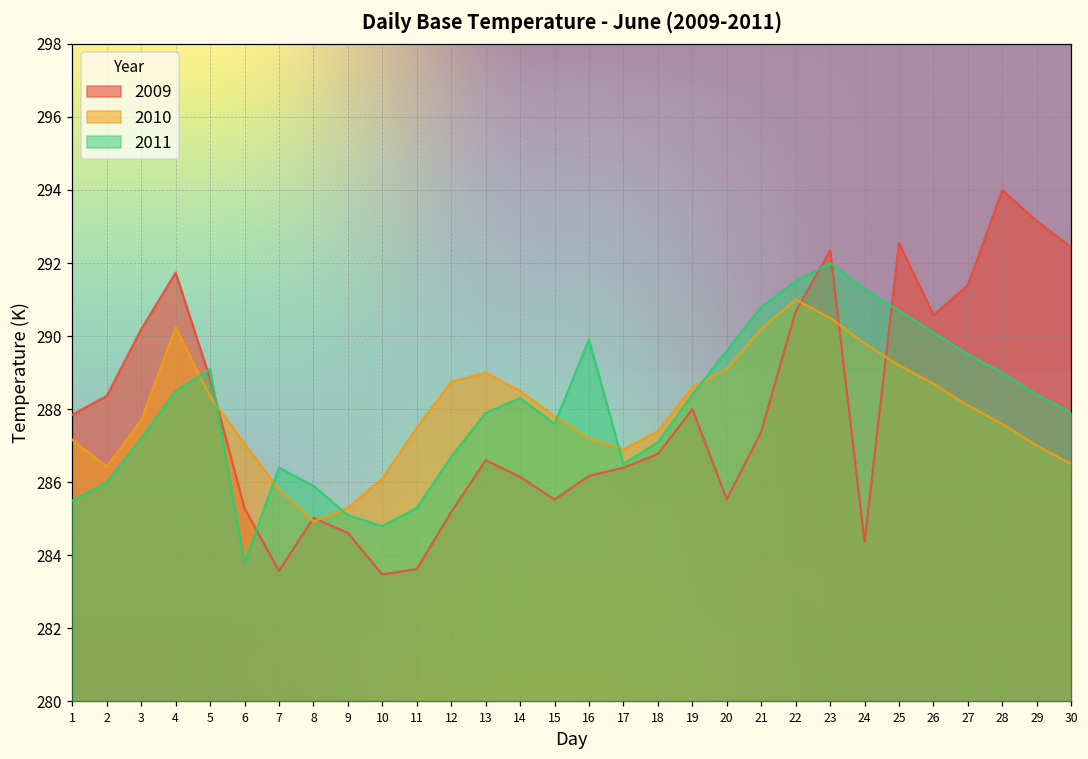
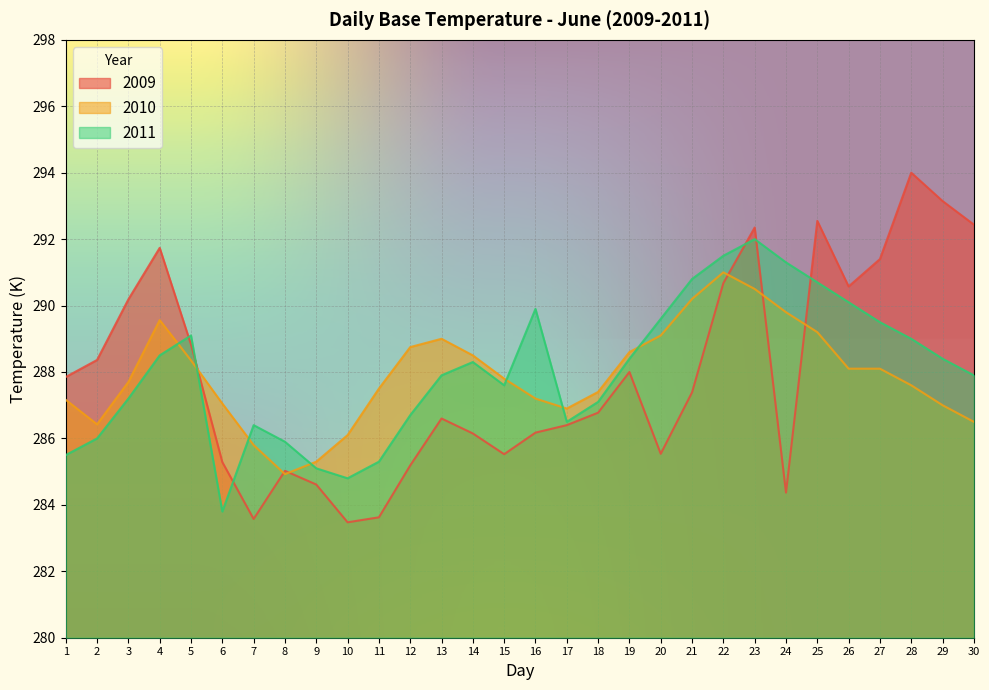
  {
    "2009": {
      "1": 287.9,
      "2": 288.4,
      "3": 290.2,
      "4": 291.7,
      "5": 288.8,
      "6": 285.3,
      "7": 283.6,
      "8": 285.0,
      "9": 284.6,
      "10": 283.5,
      "11": 283.6,
      "12": 285.2,
      "13": 286.6,
      "14": 286.2,
      "15": 285.5,
      "16": 286.2,
      "17": 286.4,
      "18": 286.8,
      "19": 288.0,
      "20": 285.5,
      "21": 287.4,
      "22": 290.7,
      "23": 292.4,
      "24": 284.4,
      "25": 292.6,
      "26": 290.6,
      "27": 291.4,
      "28": 294.0,
      "29": 293.1,
      "30": 292.4
    },
    "2010": {
      "1": 287.2,
      "2": 286.4,
      "3": 287.7,
-     "4": 290.2,
+     "4": 289.6,
      "5": 288.4,
      "6": 287.1,
      "7": 285.8,
      "8": 284.9,
      "9": 285.3,
      "10": 286.1,
      "11": 287.5,
      "12": 288.8,
      "13": 289.0,
      "14": 288.5,
      "15": 287.8,
      "16": 287.2,
      "17": 286.9,
      "18": 287.4,
      "19": 288.6,
      "20": 289.1,
      "21": 290.2,
      "22": 291.0,
      "23": 290.5,
      "24": 289.8,
      "25": 289.2,
-     "26": 288.7,
+     "26": 288.1,
      "27": 288.1,
      "28": 287.6,
      "29": 287.0,
      "30": 286.5
    },
    "2011": {
      "1": 285.5,
      "2": 286.0,
      "3": 287.2,
      "4": 288.5,
      "5": 289.1,
      "6": 283.8,
      "7": 286.4,
      "8": 285.9,
      "9": 285.1,
      "10": 284.8,
      "11": 285.3,
      "12": 286.7,
      "13": 287.9,
      "14": 288.3,
      "15": 287.6,
      "16": 289.9,
      "17": 286.5,
      "18": 287.1,
      "19": 288.4,
      "20": 289.6,
      "21": 290.8,
      "22": 291.5,
      "23": 292.0,
      "24": 291.3,
      "25": 290.7,
      "26": 290.1,
      "27": 289.5,
      "28": 289.0,
      "29": 288.4,
      "30": 287.9
    }
  }
